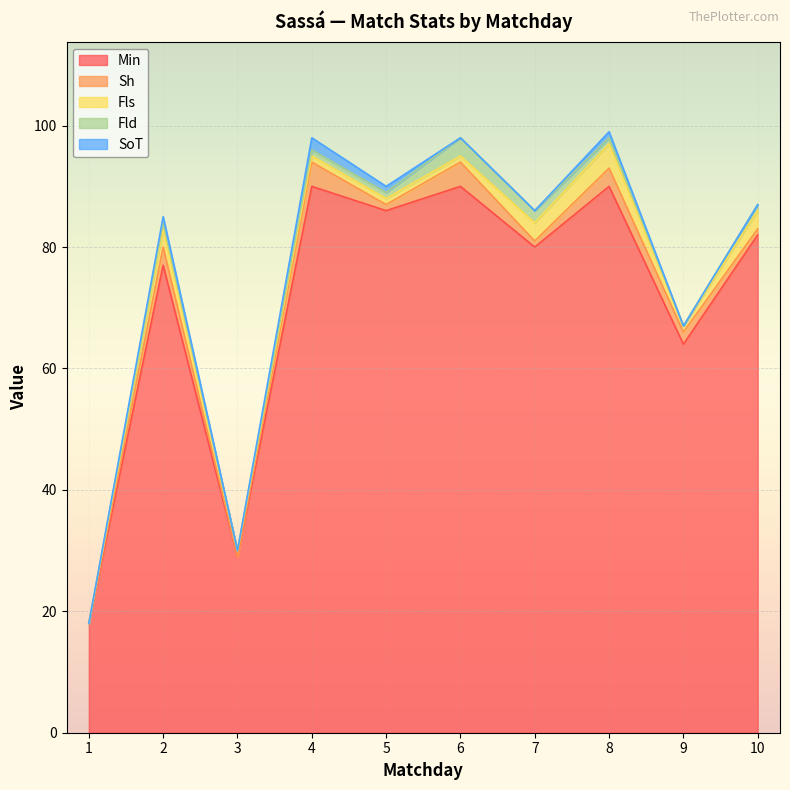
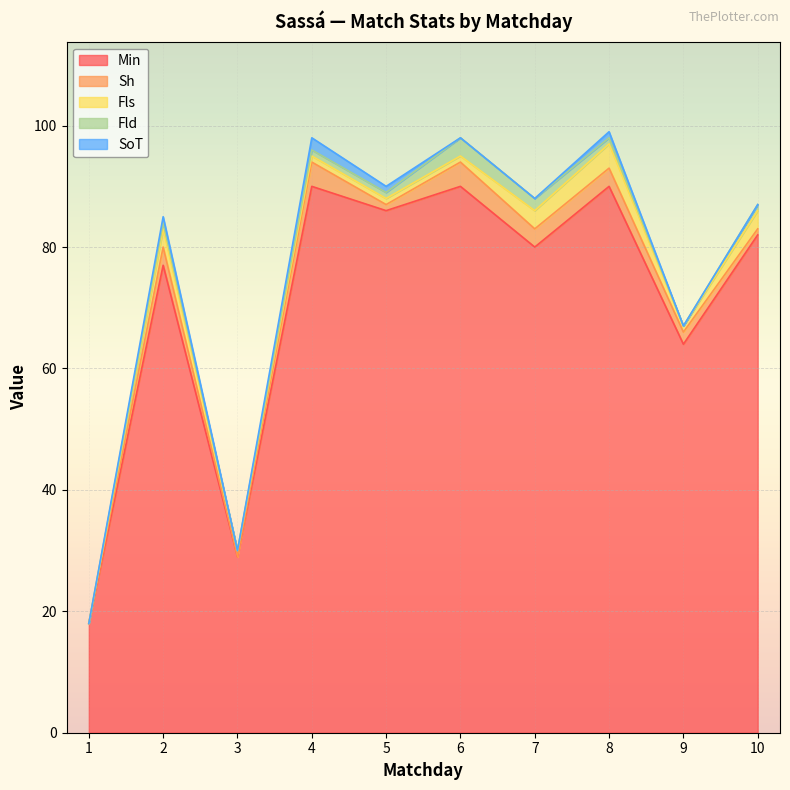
  {
    "Min": {
      "2": 77,
      "4": 90,
      "5": 86,
      "6": 90,
      "7": 80,
      "8": 90,
      "9": 64,
      "10": 82
    },
    "Sh": {
      "2": 3,
      "4": 4,
      "5": 1,
      "6": 4,
-     "7": 1,
+     "7": 3,
      "8": 3,
      "9": 2,
      "10": 1
    },
    "Fls": {
      "2": 3,
      "4": 1,
      "5": 1,
      "6": 1,
      "7": 3,
      "8": 4,
      "10": 3
    },
    "Fld": {
      "2": 1,
      "4": 1,
      "5": 1,
      "8": 1
    },
    "SoT": {
      "2": 1,
      "4": 2,
      "5": 1,
      "8": 1
    }
  }
